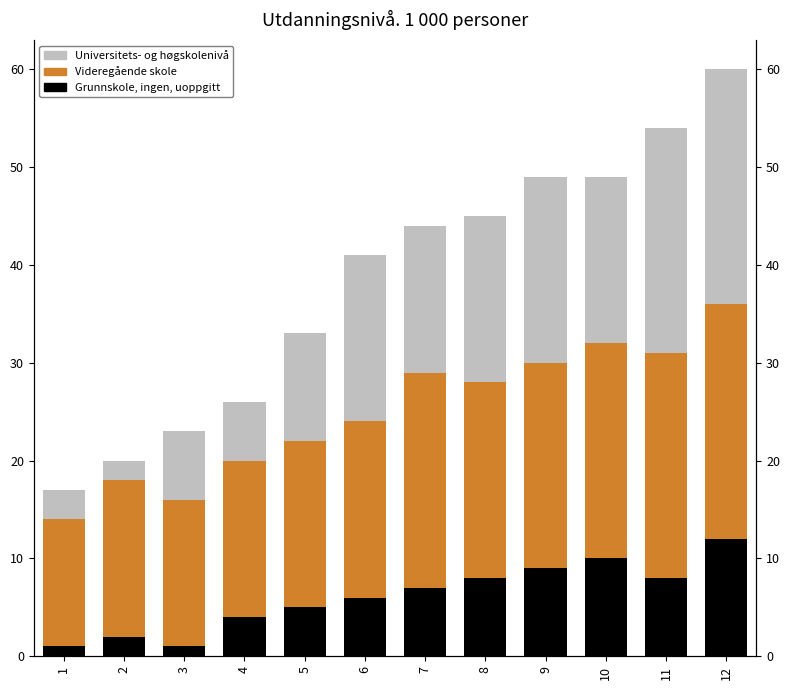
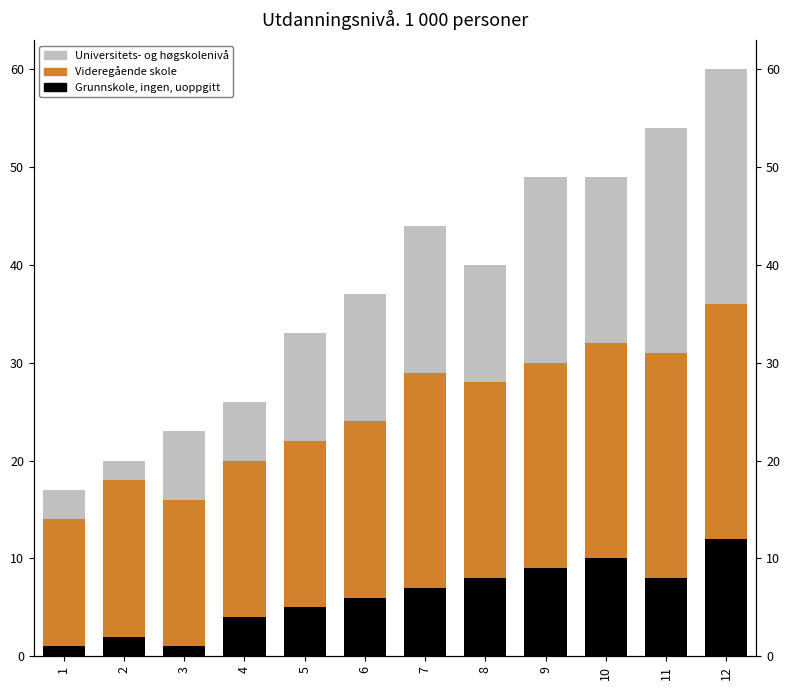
  {
    "Grunnskole, ingen, uoppgitt": {
      "1": 1,
      "2": 2,
      "3": 1,
      "4": 4,
      "5": 5,
      "6": 6,
      "7": 7,
      "8": 8,
      "9": 9,
      "10": 10,
      "11": 8,
      "12": 12
    },
    "Videregående skole": {
      "1": 13,
      "2": 16,
      "3": 15,
      "4": 16,
      "5": 17,
      "6": 18,
      "7": 22,
      "8": 20,
      "9": 21,
      "10": 22,
      "11": 23,
      "12": 24
    },
    "Universitets- og høgskolenivå": {
      "1": 3,
      "2": 2,
      "3": 7,
      "4": 6,
      "5": 11,
-     "6": 17,
+     "6": 13,
      "7": 15,
-     "8": 17,
+     "8": 12,
      "9": 19,
      "10": 17,
      "11": 23,
      "12": 24
    }
  }
